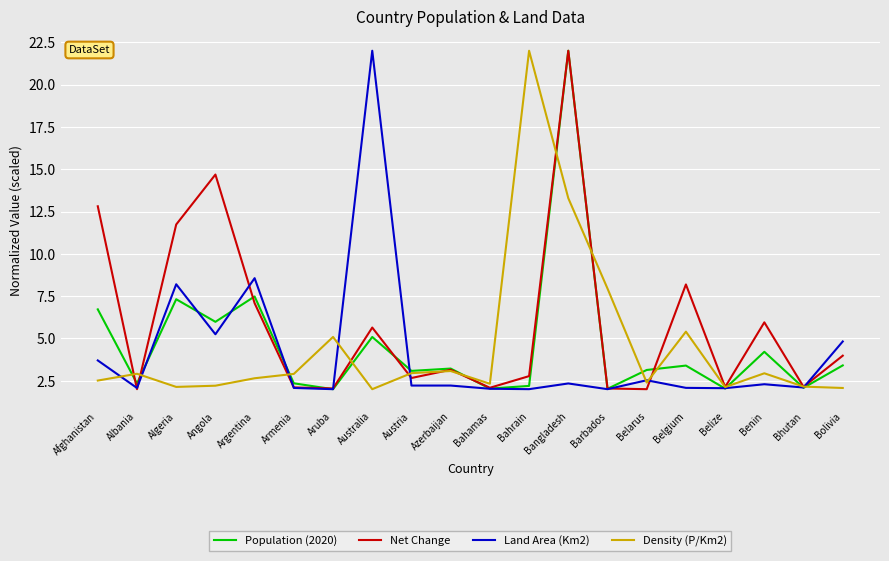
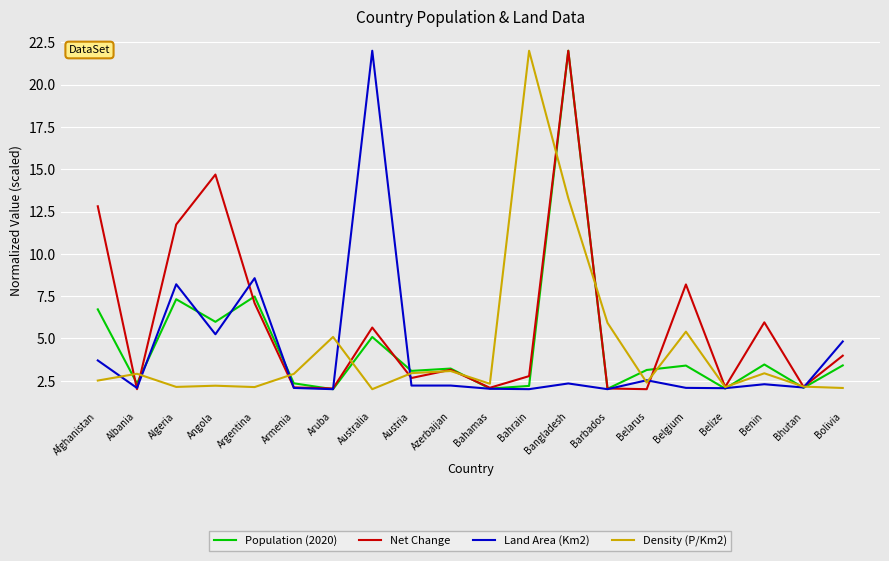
  {
    "Population (2020)": {
      "Afghanistan": 6.7,
      "Albania": 2.3,
      "Algeria": 7.3,
      "Angola": 6.0,
      "Argentina": 7.5,
      "Armenia": 2.3,
      "Australia": 5.1,
      "Bahrain": 2.2,
      "Belarus": 3.1,
      "Belgium": 3.4,
-     "Benin": 4.2,
+     "Benin": 3.5,
      "Bolivia": 3.4
    },
    "Net Change": {
      "Afghanistan": 12.8,
      "Algeria": 11.7,
      "Angola": 14.7,
      "Argentina": 7.1,
      "Australia": 5.6,
      "Austria": 2.7,
      "Bahrain": 2.8,
      "Belarus": 2.0,
      "Belgium": 8.2,
      "Benin": 6.0,
      "Bolivia": 4.0
    },
    "Land Area (Km2)": {
      "Afghanistan": 3.7,
      "Algeria": 8.2,
      "Angola": 5.2,
      "Argentina": 8.6,
      "Australia": 22.0,
      "Austria": 2.2,
      "Azerbaijan": 2.2,
      "Bahrain": 2.0,
      "Bangladesh": 2.3,
      "Belgium": 2.1,
      "Benin": 2.3,
      "Bolivia": 4.8
    },
    "Density (P/Km2)": {
      "Afghanistan": 2.5,
      "Albania": 2.9,
      "Algeria": 2.1,
      "Angola": 2.2,
-     "Argentina": 2.6,
+     "Argentina": 2.1,
      "Armenia": 2.9,
      "Aruba": 5.1,
      "Australia": 2.0,
      "Bahamas": 2.3,
      "Bahrain": 22.0,
      "Bangladesh": 13.3,
-     "Barbados": 7.9,
+     "Barbados": 5.9,
      "Belgium": 5.4,
      "Benin": 2.9,
      "Bolivia": 2.1
    }
  }
